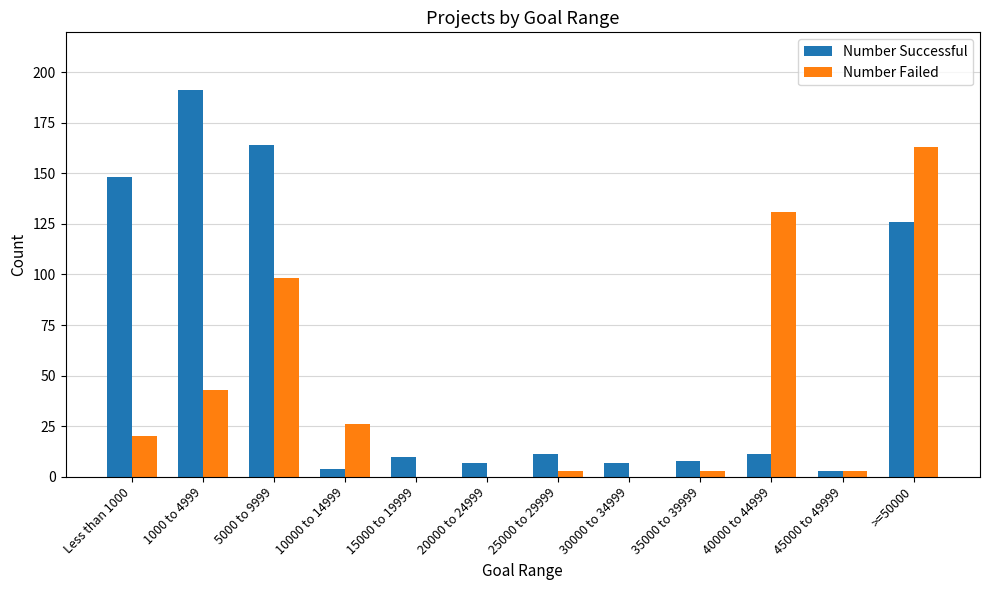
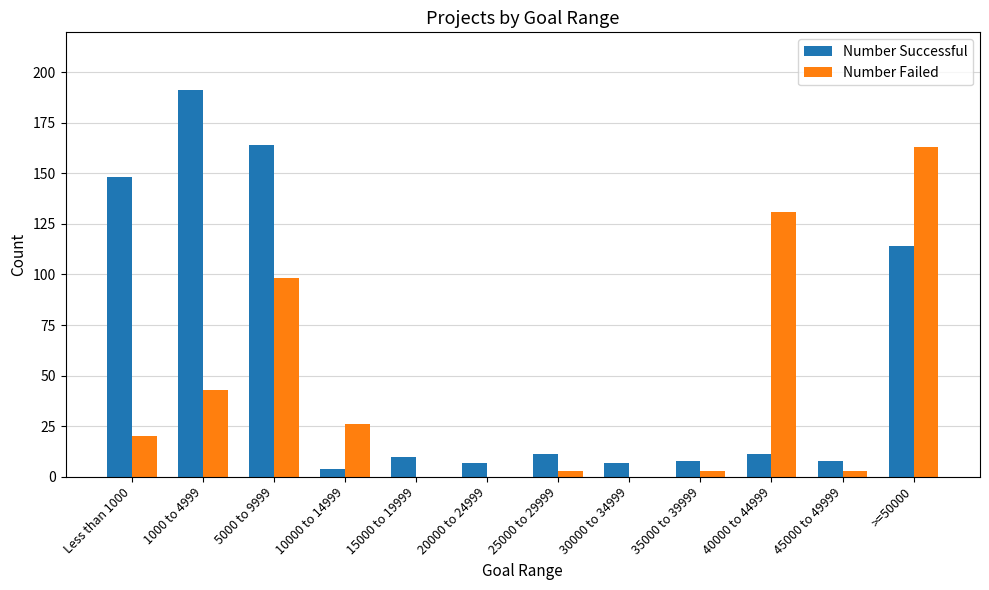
  {
    "Number Successful": {
      "Less than 1000": 148,
      "1000 to 4999": 191,
      "5000 to 9999": 164,
      "10000 to 14999": 4,
      "15000 to 19999": 10,
      "20000 to 24999": 7,
      "25000 to 29999": 11,
      "30000 to 34999": 7,
      "35000 to 39999": 8,
      "40000 to 44999": 11,
-     "45000 to 49999": 3,
-     ">=50000": 126
+     "45000 to 49999": 8,
+     ">=50000": 114
    },
    "Number Failed": {
      "Less than 1000": 20,
      "1000 to 4999": 43,
      "5000 to 9999": 98,
      "10000 to 14999": 26,
      "15000 to 19999": 0,
      "20000 to 24999": 0,
      "25000 to 29999": 3,
      "30000 to 34999": 0,
      "35000 to 39999": 3,
      "40000 to 44999": 131,
      "45000 to 49999": 3,
      ">=50000": 163
    }
  }
